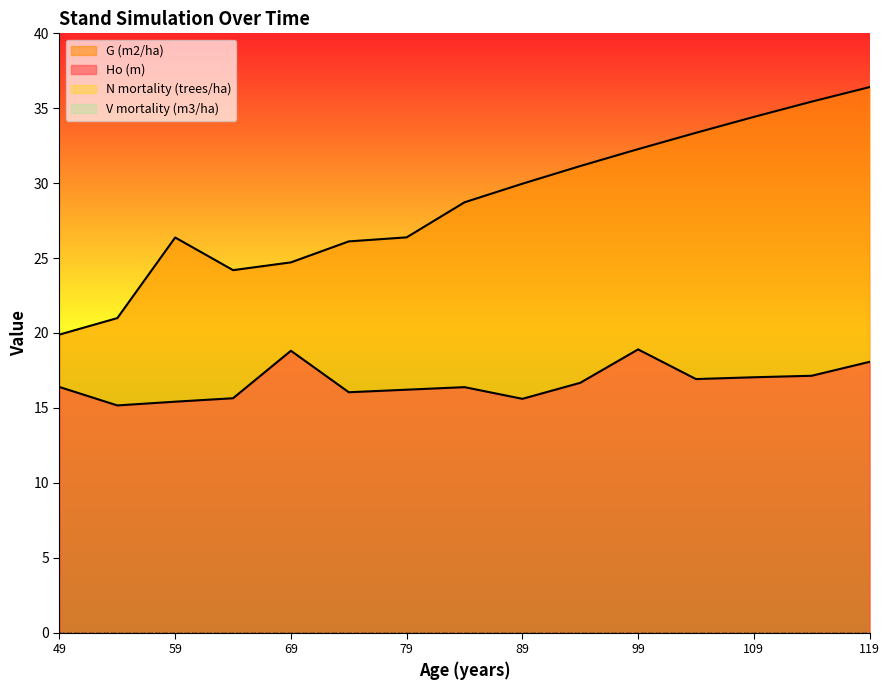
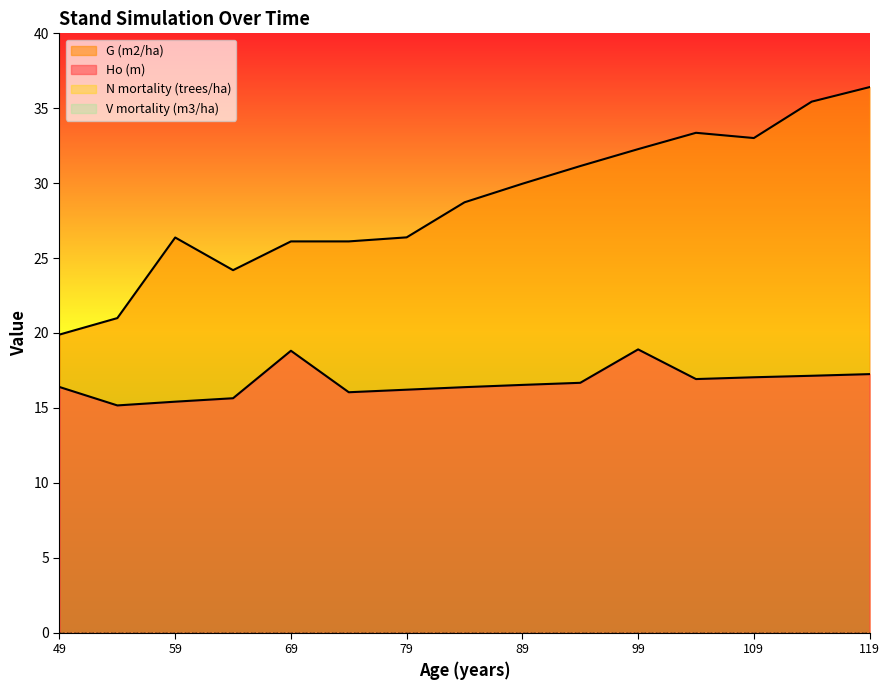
  {
    "G (m2/ha)": {
      "49": 19.9,
      "59": 26.4,
-     "69": 24.7,
+     "69": 26.1,
      "79": 26.4,
      "89": 30.0,
      "99": 32.3,
-     "109": 34.4,
+     "109": 33.0,
      "119": 36.4
    },
    "Ho (m)": {
      "49": 16.4,
      "59": 15.4,
      "69": 18.8,
      "79": 16.2,
-     "89": 15.6,
+     "89": 16.5,
      "99": 18.9,
      "109": 17.0,
-     "119": 18.1
+     "119": 17.3
    },
    "V mortality (m3/ha)": {
      "49": 0.0,
      "59": 0.0,
      "69": 0.0,
      "79": 0.0,
      "89": 0.0,
      "99": 0.0,
      "109": 0.0,
      "119": 0.0
    }
  }
